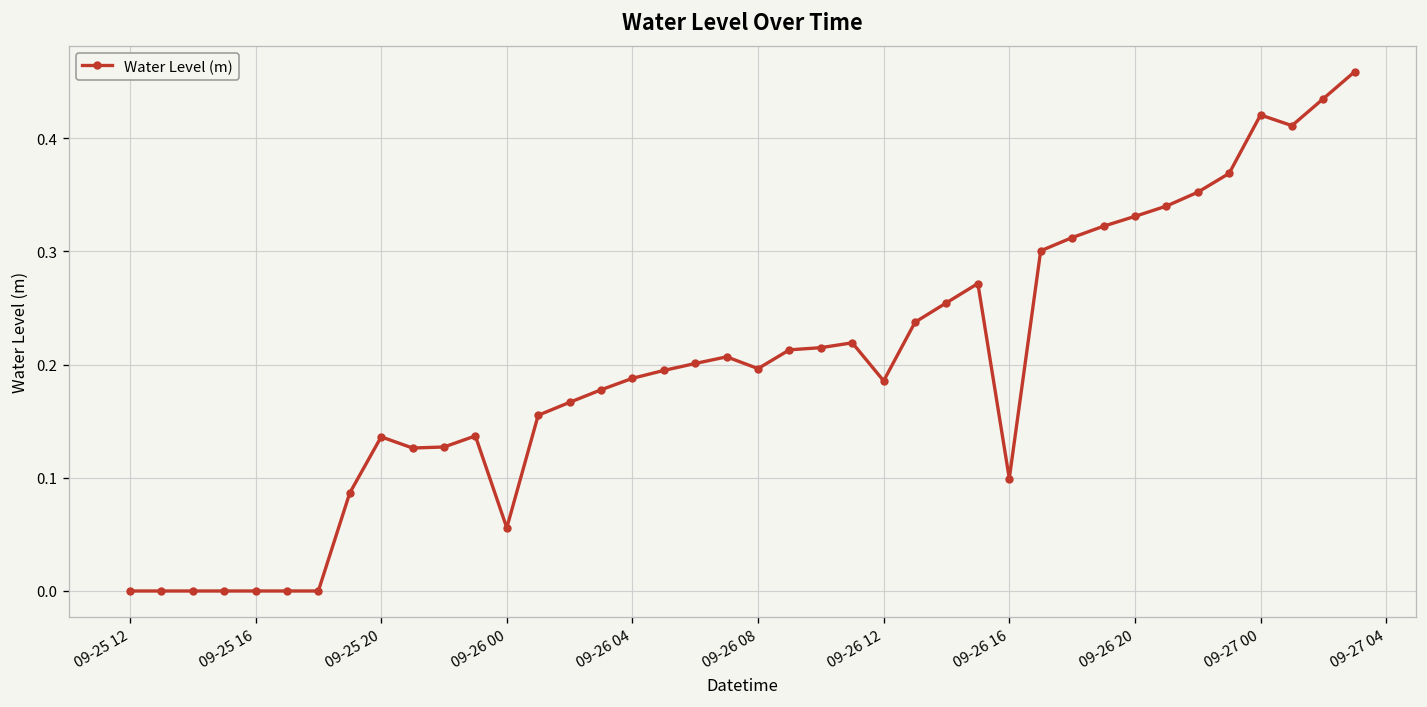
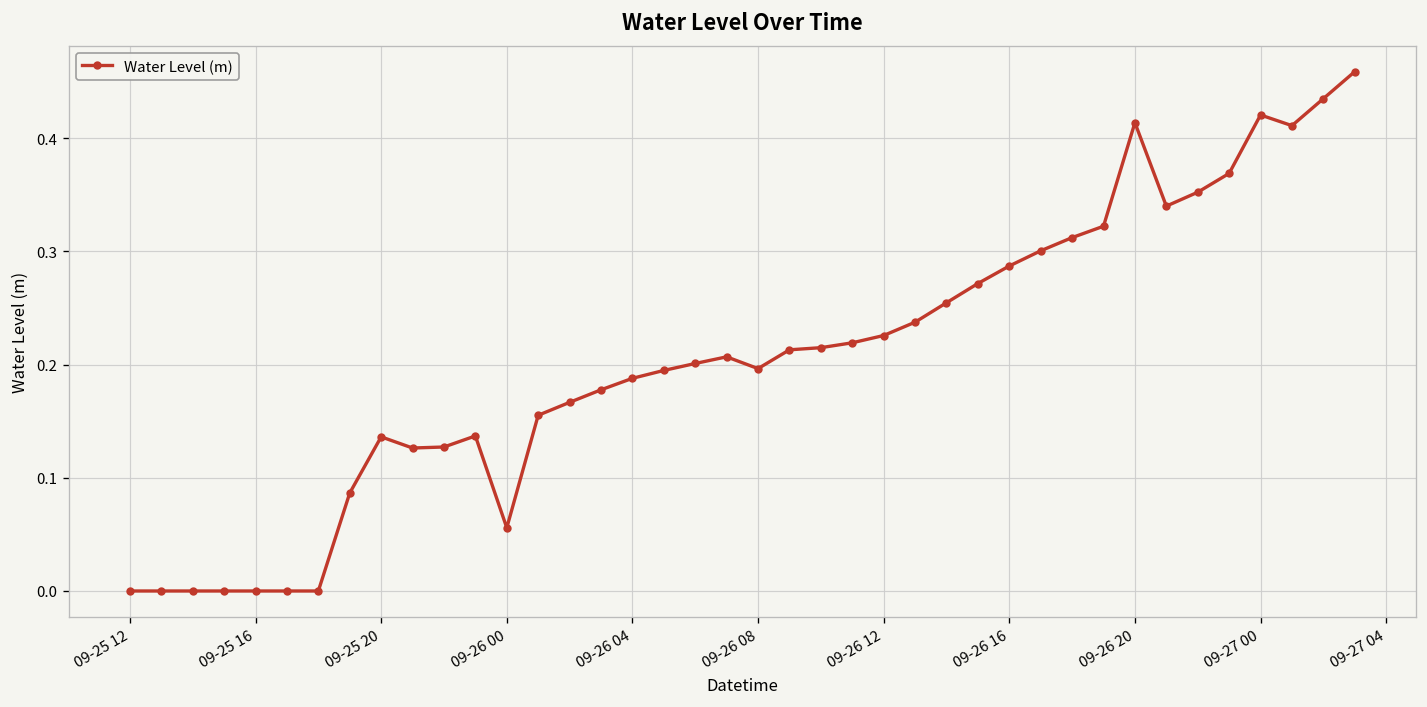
  {
    "09-25 12": 0.00,
    "09-25 16": 0.00,
    "09-25 20": 0.14,
    "09-26 00": 0.06,
    "09-26 04": 0.19,
    "09-26 08": 0.20,
-   "09-26 12": 0.19,
-   "09-26 16": 0.10,
-   "09-26 20": 0.33,
+   "09-26 12": 0.23,
+   "09-26 16": 0.29,
+   "09-26 20": 0.41,
    "09-27 00": 0.42
  }
